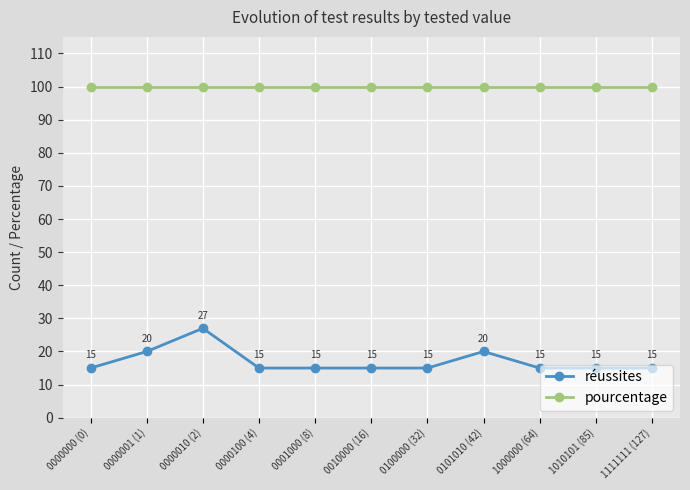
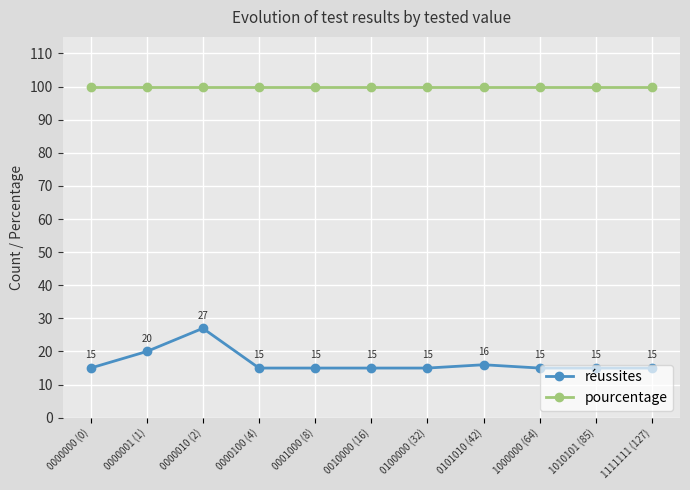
  {
    "réussites": {
      "0000000 (0)": 15,
      "0000001 (1)": 20,
      "0000010 (2)": 27,
      "0000100 (4)": 15,
      "0001000 (8)": 15,
      "0010000 (16)": 15,
      "0100000 (32)": 15,
-     "0101010 (42)": 20,
+     "0101010 (42)": 16,
      "1000000 (64)": 15
    },
    "pourcentage": {
      "0000000 (0)": 100,
      "0000001 (1)": 100,
      "0000010 (2)": 100,
      "0000100 (4)": 100,
      "0001000 (8)": 100,
      "0010000 (16)": 100,
      "0100000 (32)": 100,
      "0101010 (42)": 100,
      "1000000 (64)": 100,
      "1010101 (85)": 100,
      "1111111 (127)": 100
    }
  }
